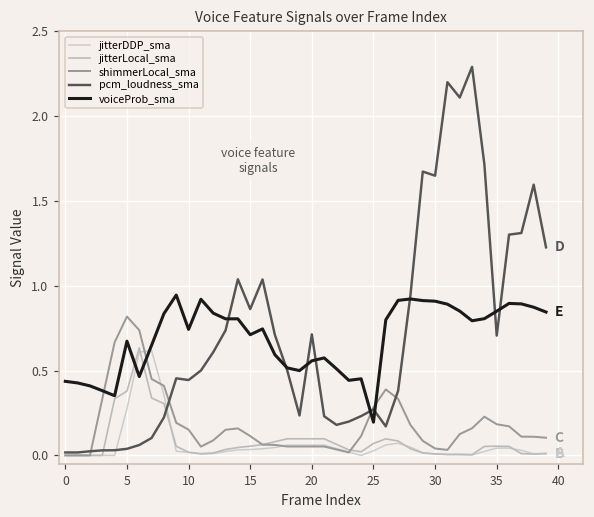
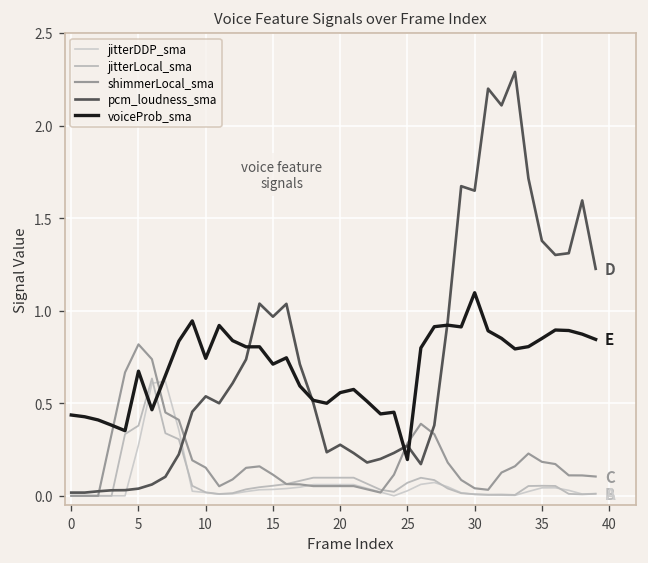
  {
    "pcm_loudness_sma": {
      "0": 0.02,
      "5": 0.04,
-     "10": 0.44,
-     "15": 0.86,
-     "20": 0.71,
+     "10": 0.54,
+     "15": 0.97,
+     "20": 0.28,
      "30": 1.65,
-     "35": 0.71
+     "35": 1.38
    },
    "voiceProb_sma": {
      "0": 0.44,
      "5": 0.67,
      "10": 0.74,
      "15": 0.71,
      "20": 0.56,
      "25": 0.20,
-     "30": 0.91,
+     "30": 1.10,
      "35": 0.85
    }
  }
